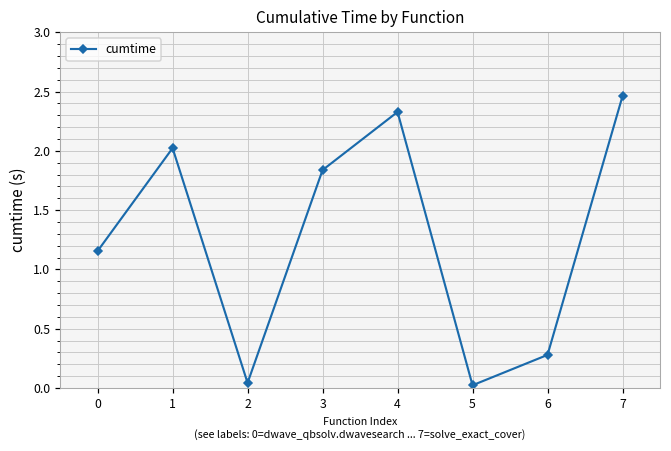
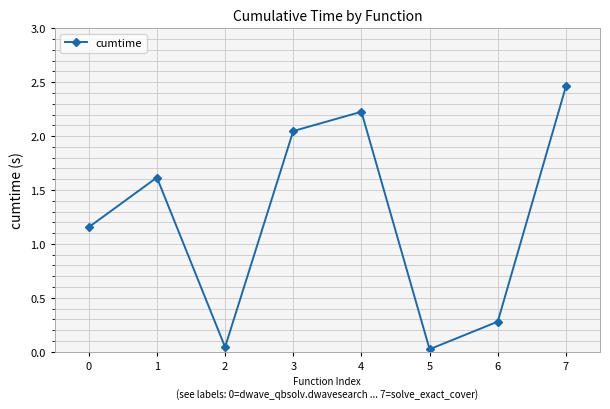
  {
    "0": 1.16,
-   "1": 2.02,
+   "1": 1.62,
    "2": 0.04,
-   "3": 1.84,
-   "4": 2.33,
+   "3": 2.05,
+   "4": 2.23,
    "5": 0.02,
    "6": 0.28,
    "7": 2.46
  }
